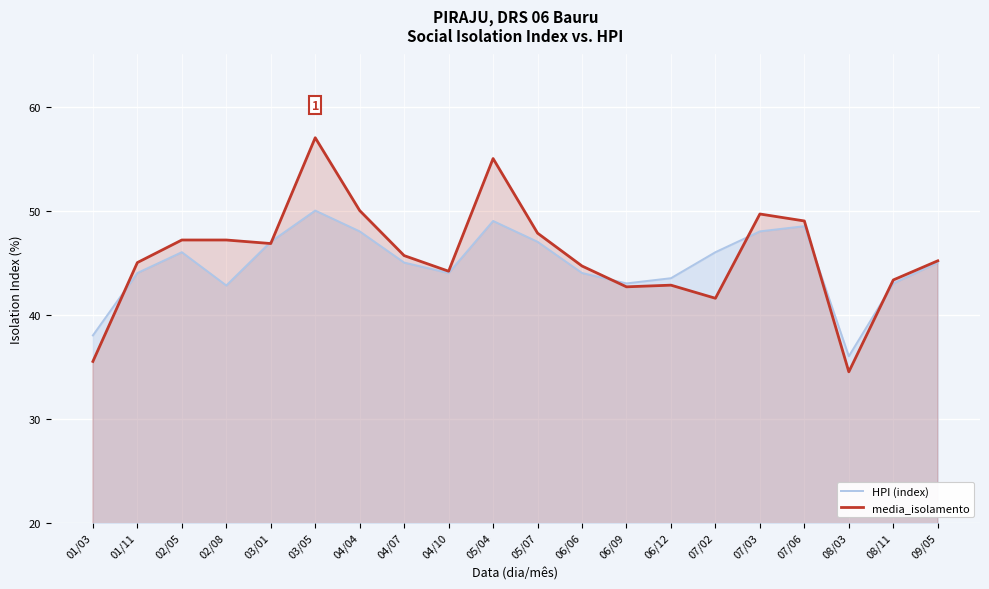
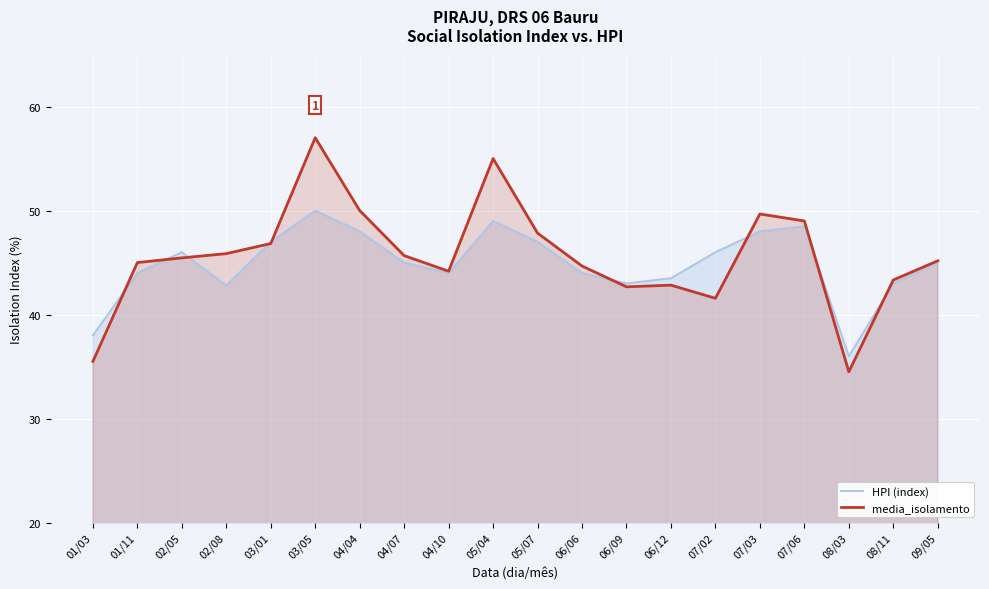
  {
    "HPI (index)": {
      "01/03": 38.0,
      "01/11": 44.0,
      "02/05": 46.0,
      "02/08": 42.8,
      "03/05": 50.0,
      "04/04": 48.0,
      "04/07": 45.0,
      "05/04": 49.0,
      "05/07": 47.0,
      "06/06": 44.0,
      "06/09": 43.0,
      "06/12": 43.5,
      "07/02": 46.0,
      "07/03": 48.0,
      "07/06": 48.5,
      "08/03": 36.0,
      "08/11": 43.0
    },
    "media_isolamento": {
      "01/03": 35.5,
      "01/11": 45.0,
-     "02/05": 47.2,
-     "02/08": 47.2,
+     "02/05": 45.5,
+     "02/08": 45.9,
      "03/05": 57.0,
      "04/04": 50.0,
      "04/07": 45.7,
      "05/04": 55.0,
      "05/07": 47.8,
      "06/06": 44.7,
      "06/09": 42.7,
      "06/12": 42.8,
      "07/02": 41.6,
      "07/03": 49.7,
      "07/06": 49.0,
      "08/03": 34.5,
      "08/11": 43.3
    }
  }
